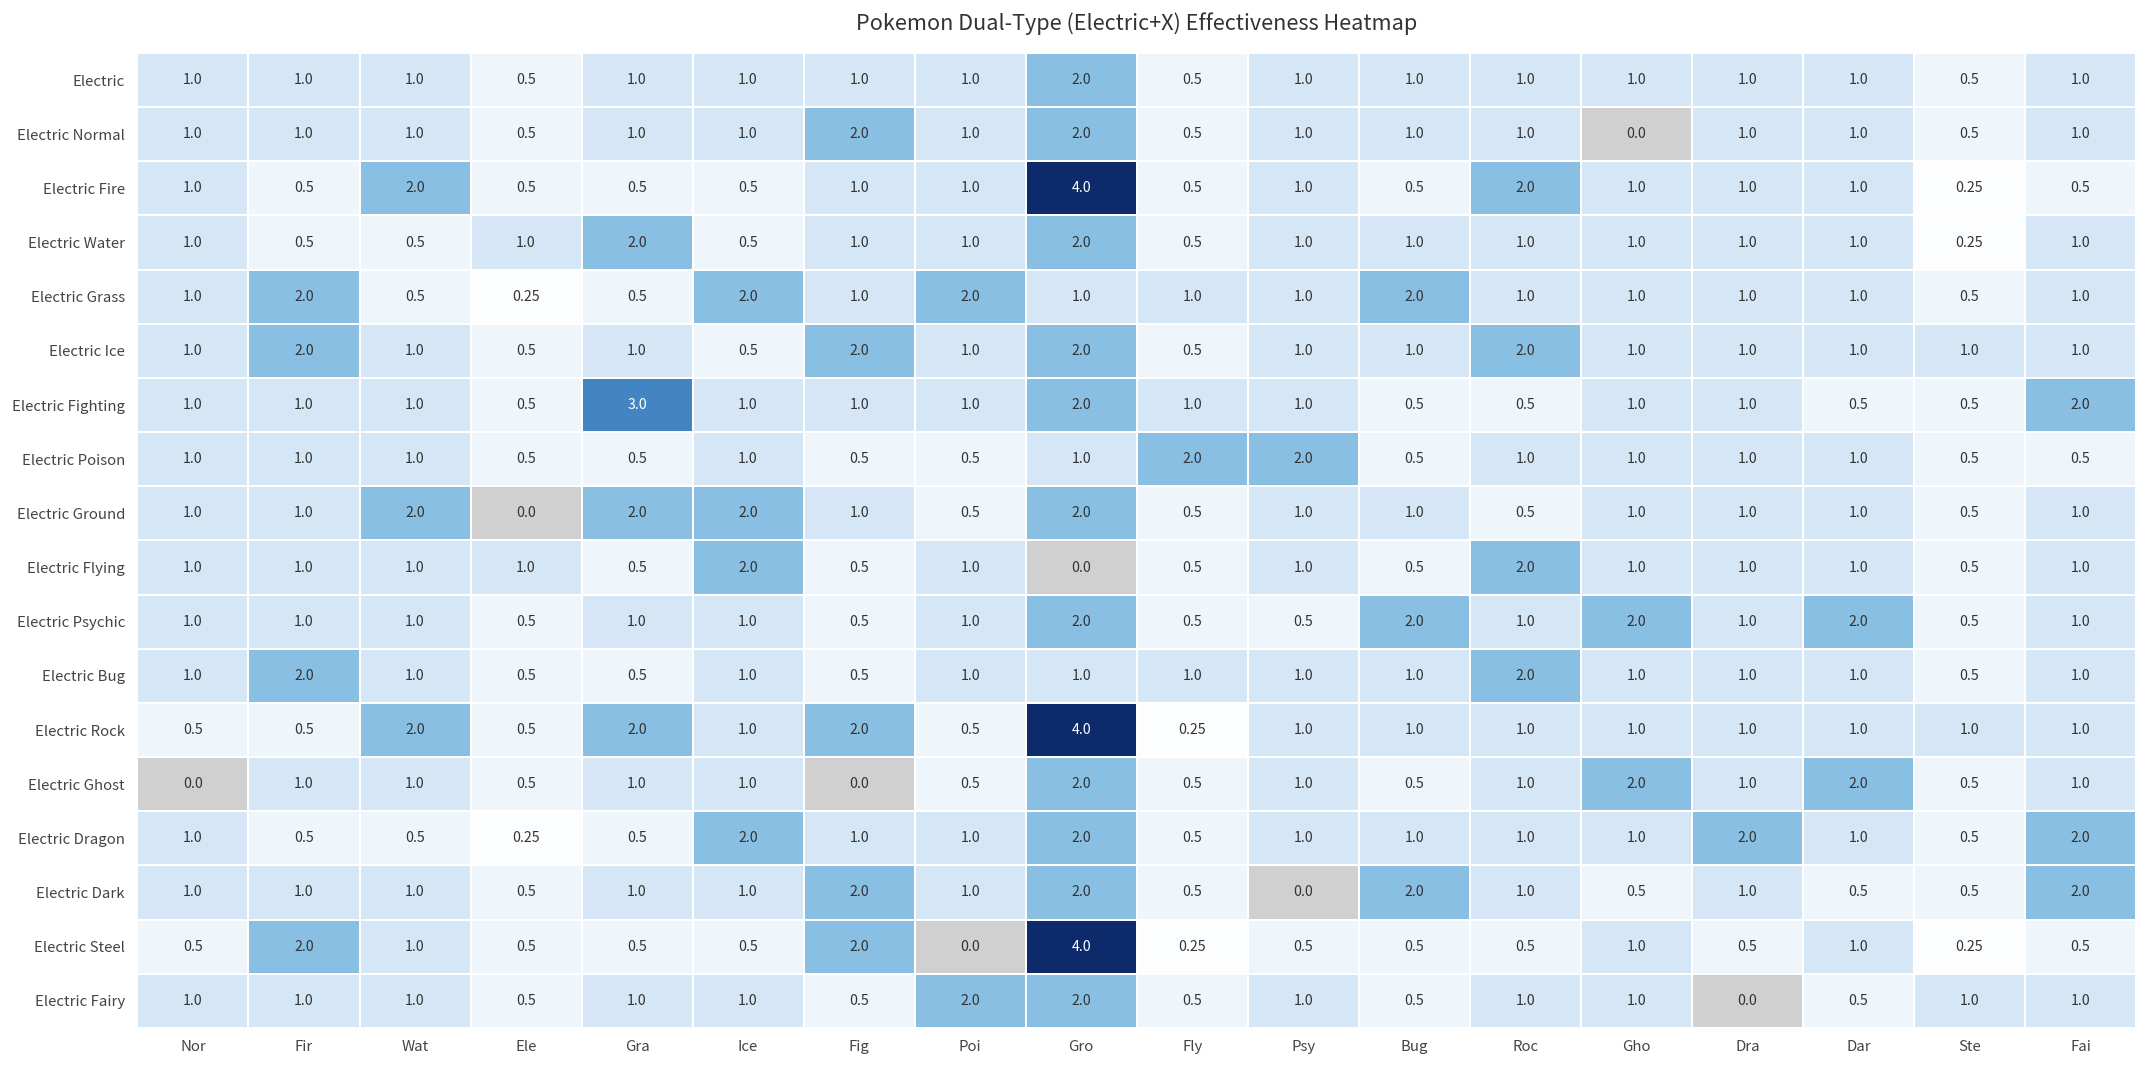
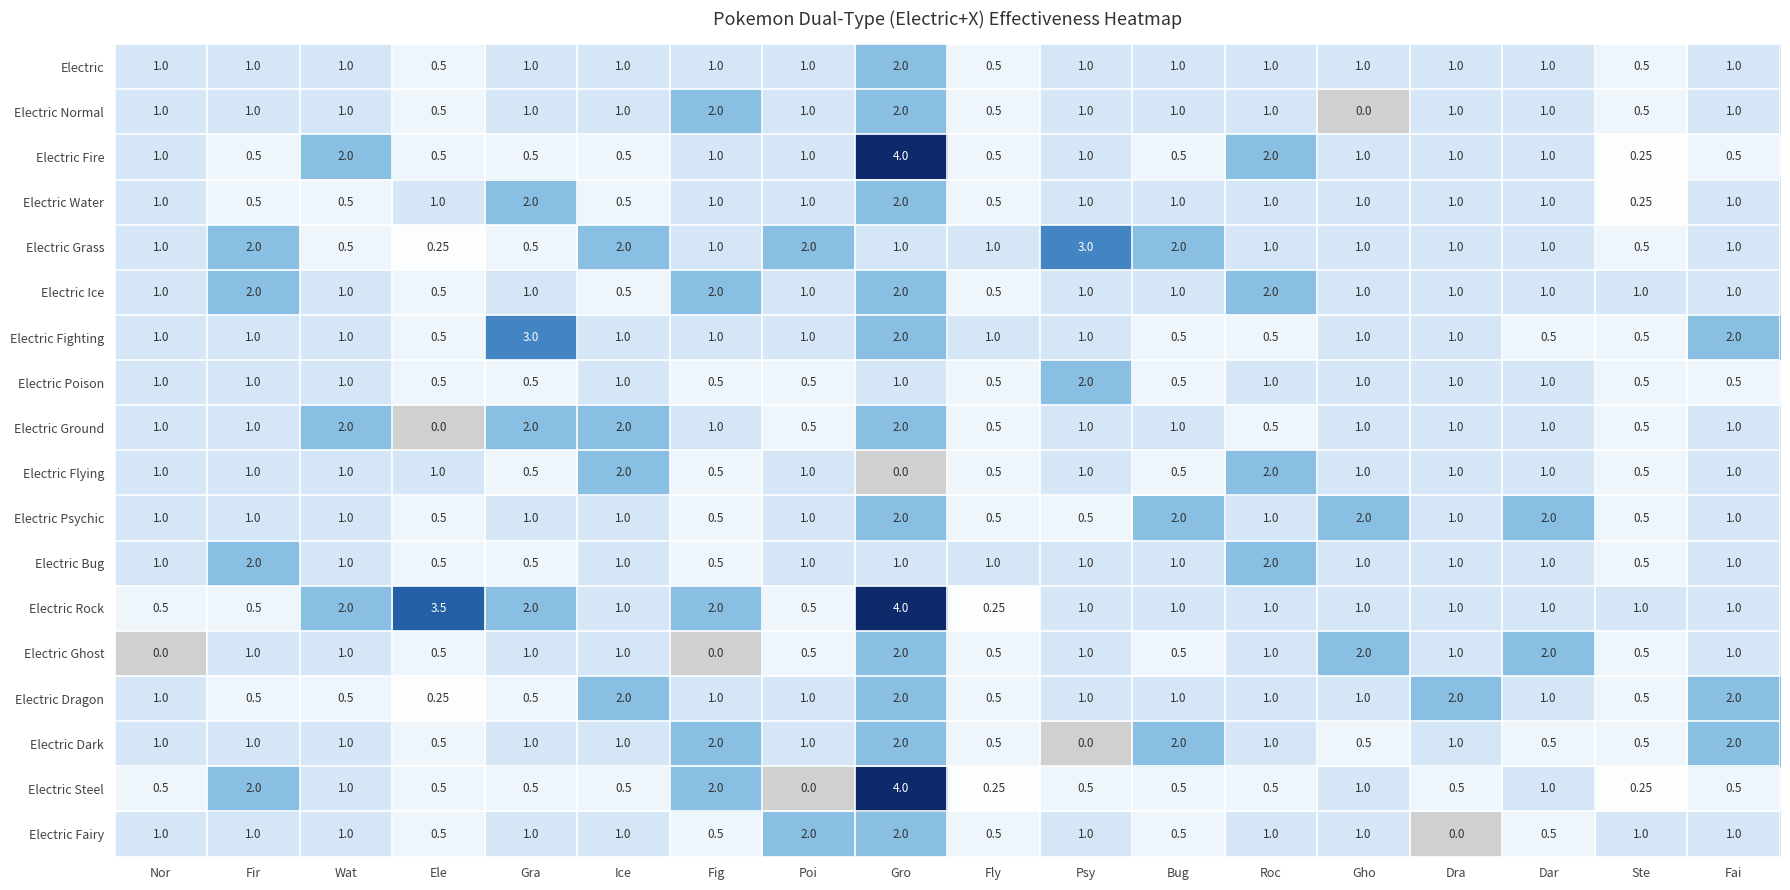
  {
    "Electric Grass": {
      "Nor": 1.0,
      "Fir": 2.0,
      "Wat": 0.5,
      "Ele": 0.25,
      "Gra": 0.5,
      "Ice": 2.0,
      "Fig": 1.0,
      "Poi": 2.0,
      "Gro": 1.0,
      "Fly": 1.0,
-     "Psy": 1.0,
+     "Psy": 3.0,
      "Bug": 2.0,
      "Roc": 1.0,
      "Gho": 1.0,
      "Dra": 1.0,
      "Dar": 1.0,
      "Ste": 0.5,
      "Fai": 1.0
    },
    "Electric Poison": {
      "Nor": 1.0,
      "Fir": 1.0,
      "Wat": 1.0,
      "Ele": 0.5,
      "Gra": 0.5,
      "Ice": 1.0,
      "Fig": 0.5,
      "Poi": 0.5,
      "Gro": 1.0,
-     "Fly": 2.0,
+     "Fly": 0.5,
      "Psy": 2.0,
      "Bug": 0.5,
      "Roc": 1.0,
      "Gho": 1.0,
      "Dra": 1.0,
      "Dar": 1.0,
      "Ste": 0.5,
      "Fai": 0.5
    },
    "Electric Rock": {
      "Nor": 0.5,
      "Fir": 0.5,
      "Wat": 2.0,
-     "Ele": 0.5,
+     "Ele": 3.5,
      "Gra": 2.0,
      "Ice": 1.0,
      "Fig": 2.0,
      "Poi": 0.5,
      "Gro": 4.0,
      "Fly": 0.25,
      "Psy": 1.0,
      "Bug": 1.0,
      "Roc": 1.0,
      "Gho": 1.0,
      "Dra": 1.0,
      "Dar": 1.0,
      "Ste": 1.0,
      "Fai": 1.0
    }
  }
